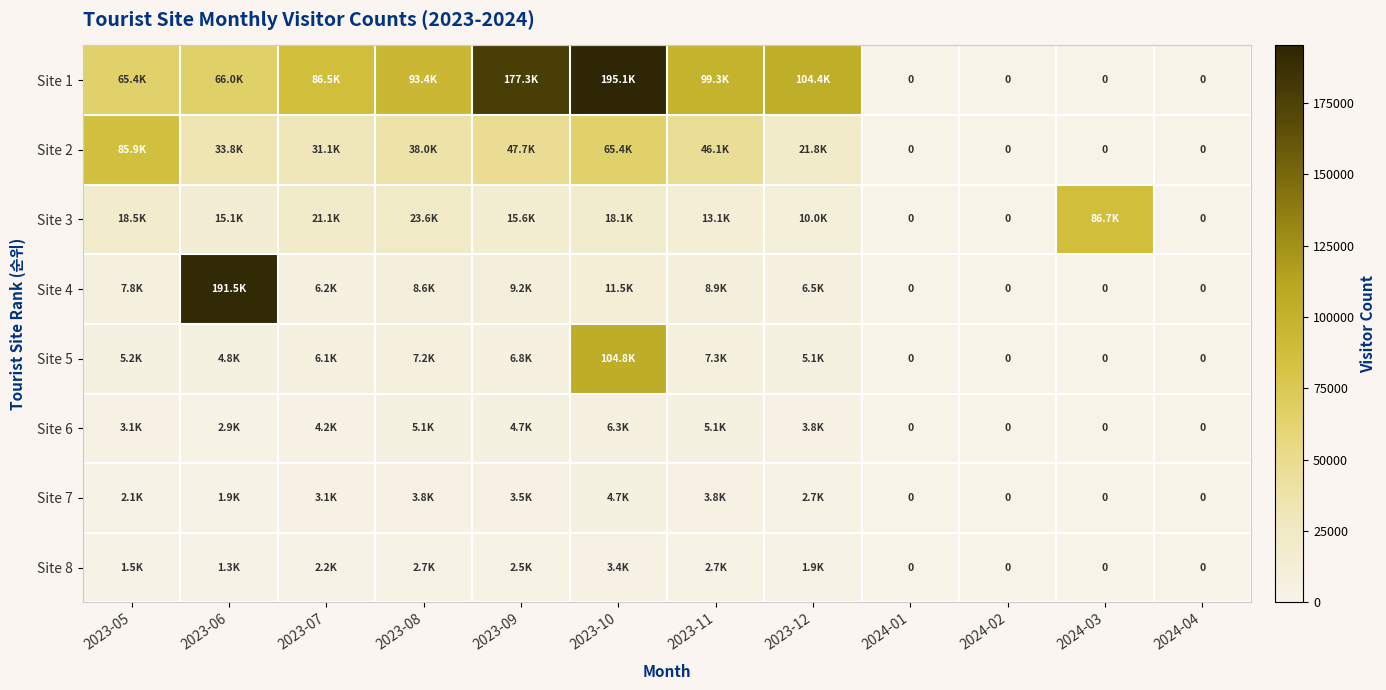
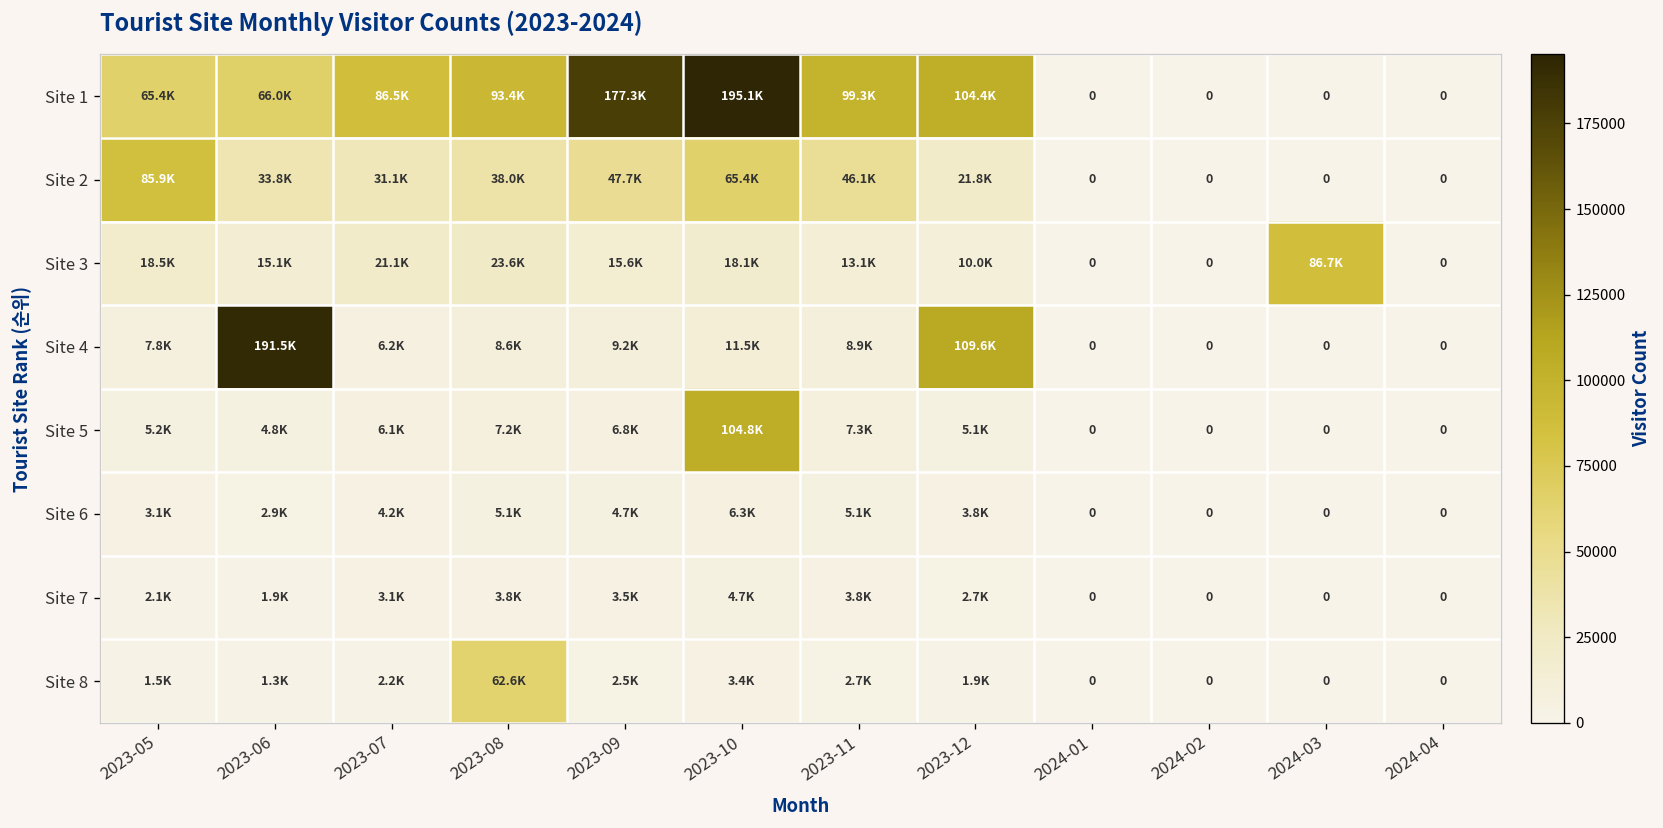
  {
    "Site 1": {
      "2023-05": "65.4K",
      "2023-06": "66.0K",
      "2023-07": "86.5K",
      "2023-08": "93.4K",
      "2023-09": "177.3K",
      "2023-10": "195.1K",
      "2023-11": "99.3K",
      "2023-12": "104.4K",
      "2024-01": "0",
      "2024-02": "0",
      "2024-03": "0",
      "2024-04": "0"
    },
    "Site 2": {
      "2023-05": "85.9K",
      "2023-06": "33.8K",
      "2023-07": "31.1K",
      "2023-08": "38.0K",
      "2023-09": "47.7K",
      "2023-10": "65.4K",
      "2023-11": "46.1K",
      "2023-12": "21.8K",
      "2024-01": "0",
      "2024-02": "0",
      "2024-03": "0",
      "2024-04": "0"
    },
    "Site 3": {
      "2023-05": "18.5K",
      "2023-06": "15.1K",
      "2023-07": "21.1K",
      "2023-08": "23.6K",
      "2023-09": "15.6K",
      "2023-10": "18.1K",
      "2023-11": "13.1K",
      "2023-12": "10.0K",
      "2024-01": "0",
      "2024-02": "0",
      "2024-03": "86.7K",
      "2024-04": "0"
    },
    "Site 4": {
      "2023-05": "7.8K",
      "2023-06": "191.5K",
      "2023-07": "6.2K",
      "2023-08": "8.6K",
      "2023-09": "9.2K",
      "2023-10": "11.5K",
      "2023-11": "8.9K",
-     "2023-12": "6.5K",
+     "2023-12": "109.6K",
      "2024-01": "0",
      "2024-02": "0",
      "2024-03": "0",
      "2024-04": "0"
    },
    "Site 5": {
      "2023-05": "5.2K",
      "2023-06": "4.8K",
      "2023-07": "6.1K",
      "2023-08": "7.2K",
      "2023-09": "6.8K",
      "2023-10": "104.8K",
      "2023-11": "7.3K",
      "2023-12": "5.1K",
      "2024-01": "0",
      "2024-02": "0",
      "2024-03": "0",
      "2024-04": "0"
    },
    "Site 6": {
      "2023-05": "3.1K",
      "2023-06": "2.9K",
      "2023-07": "4.2K",
      "2023-08": "5.1K",
      "2023-09": "4.7K",
      "2023-10": "6.3K",
      "2023-11": "5.1K",
      "2023-12": "3.8K",
      "2024-01": "0",
      "2024-02": "0",
      "2024-03": "0",
      "2024-04": "0"
    },
    "Site 7": {
      "2023-05": "2.1K",
      "2023-06": "1.9K",
      "2023-07": "3.1K",
      "2023-08": "3.8K",
      "2023-09": "3.5K",
      "2023-10": "4.7K",
      "2023-11": "3.8K",
      "2023-12": "2.7K",
      "2024-01": "0",
      "2024-02": "0",
      "2024-03": "0",
      "2024-04": "0"
    },
    "Site 8": {
      "2023-05": "1.5K",
      "2023-06": "1.3K",
      "2023-07": "2.2K",
-     "2023-08": "2.7K",
+     "2023-08": "62.6K",
      "2023-09": "2.5K",
      "2023-10": "3.4K",
      "2023-11": "2.7K",
      "2023-12": "1.9K",
      "2024-01": "0",
      "2024-02": "0",
      "2024-03": "0",
      "2024-04": "0"
    }
  }
